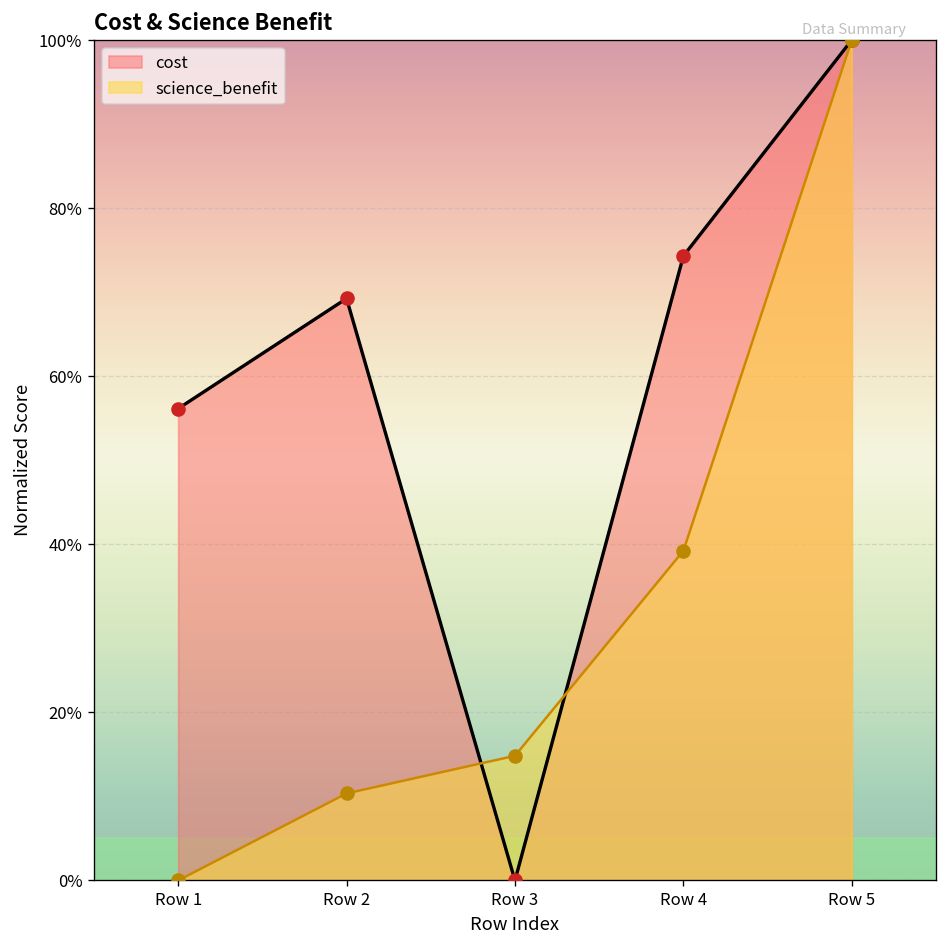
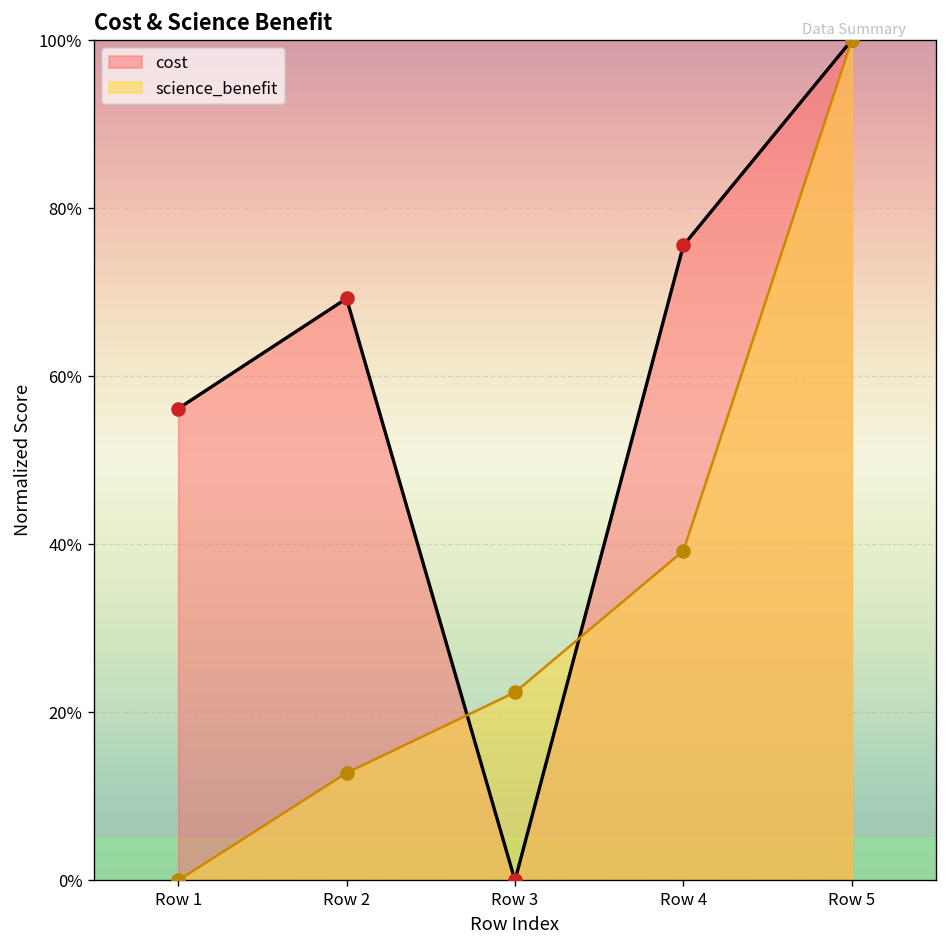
  {
    "cost": {
      "Row 1": "56%",
      "Row 2": "69%",
-     "Row 4": "74%"
+     "Row 4": "76%"
    },
    "science_benefit": {
-     "Row 2": "10%",
-     "Row 3": "15%",
+     "Row 2": "13%",
+     "Row 3": "22%",
      "Row 4": "39%"
    }
  }
